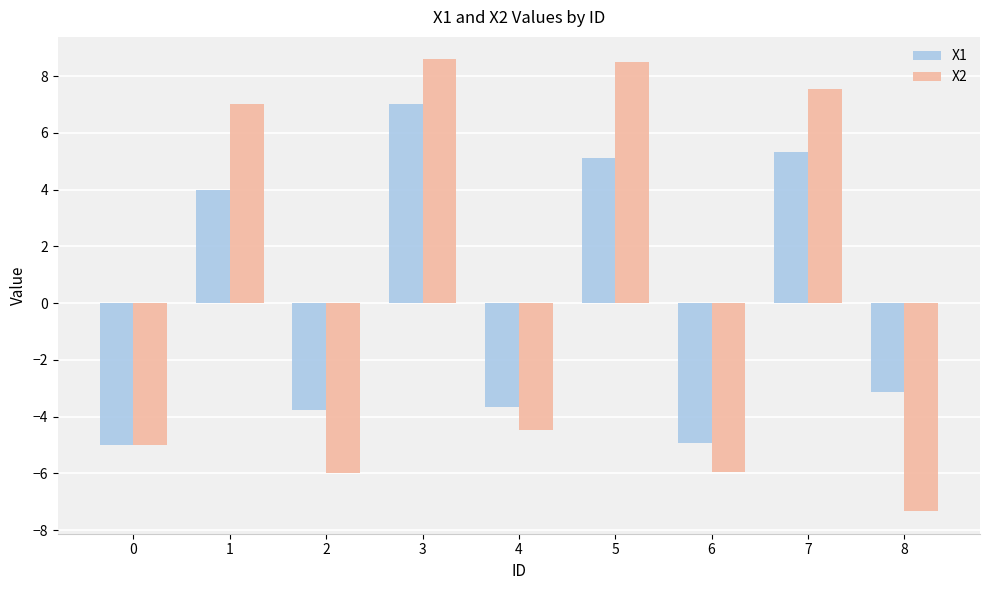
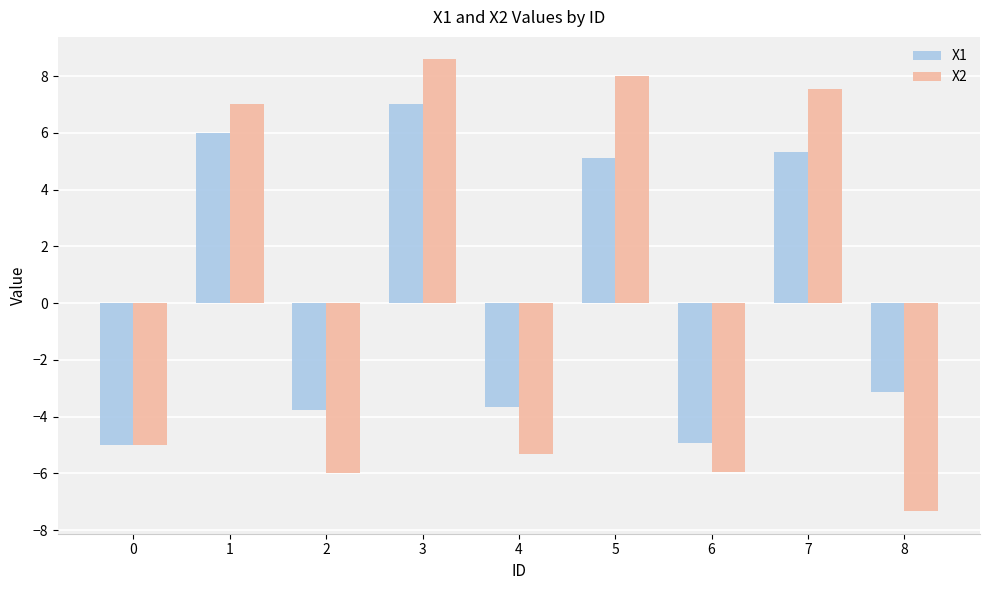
  {
    "X1": {
      "0": -5,
-     "1": 4,
+     "1": 6,
      "2": -3.8,
      "3": 7,
      "4": -3.7,
      "5": 5.1,
      "6": -5,
      "7": 5.3,
      "8": -3.1
    },
    "X2": {
      "0": -5.0,
      "1": 7.0,
      "2": -6.0,
      "3": 8.6,
-     "4": -4.5,
-     "5": 8.5,
+     "4": -5.3,
+     "5": 8.0,
      "6": -6.0,
      "7": 7.5,
      "8": -7.3
    }
  }
